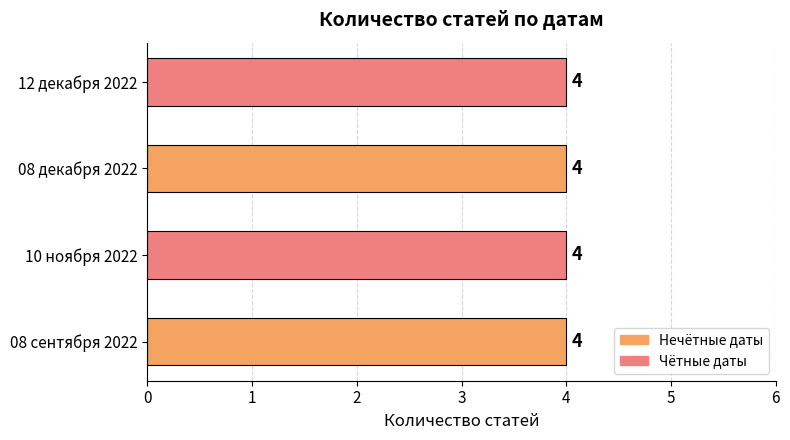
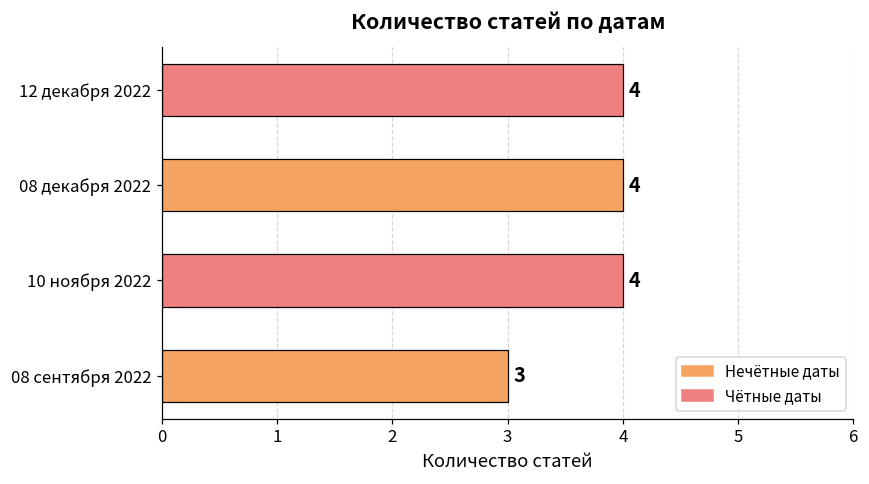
  {
    "12 декабря 2022": 4,
    "08 декабря 2022": 4,
    "10 ноября 2022": 4,
-   "08 сентября 2022": 4
+   "08 сентября 2022": 3
  }
